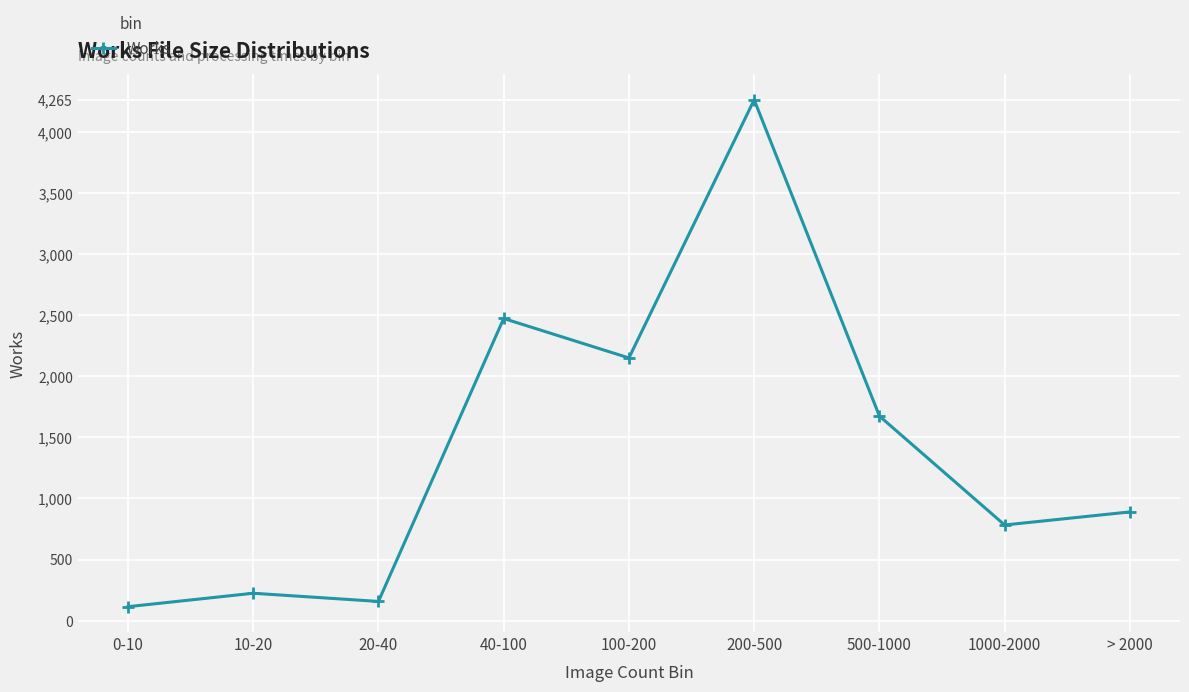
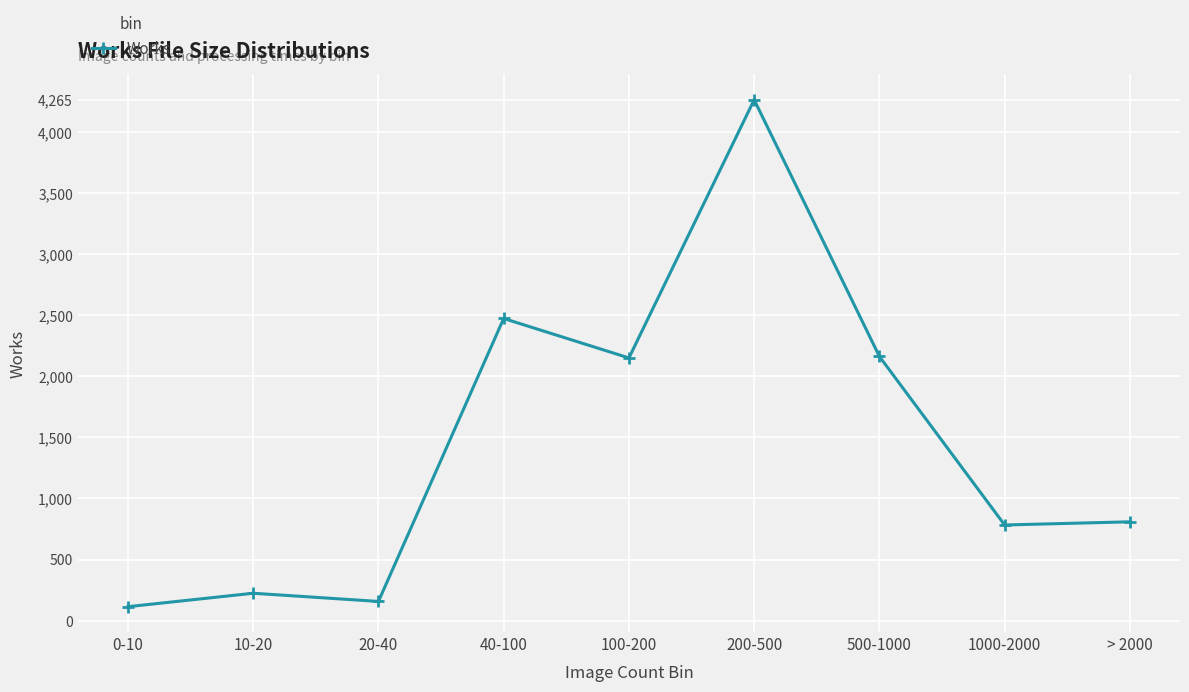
  {
    "0-10": "110",
    "10-20": "220",
    "20-40": "160",
    "40-100": "2,470",
    "100-200": "2,150",
    "200-500": "4,270",
-   "500-1000": "1,680",
+   "500-1000": "2,160",
    "1000-2000": "780",
-   "> 2000": "890"
+   "> 2000": "810"
  }
